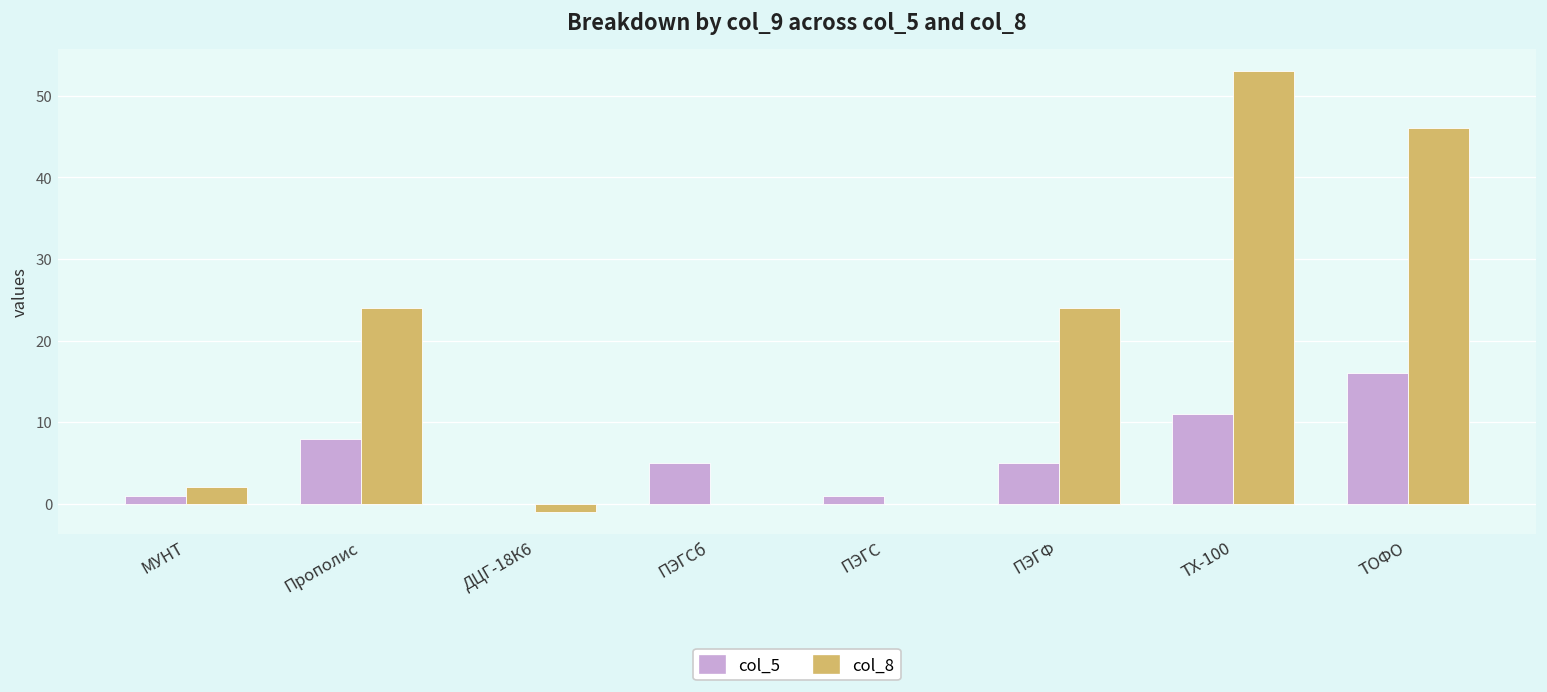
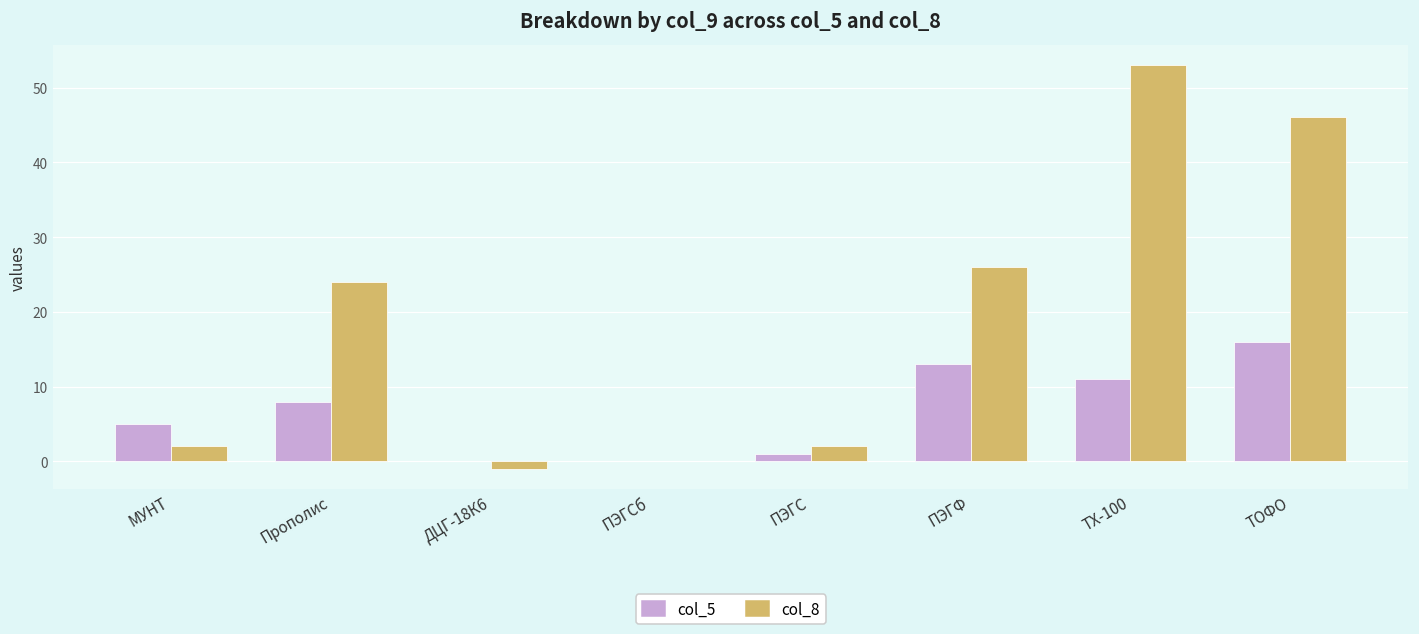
  {
    "col_5": {
-     "МУНТ": 1,
+     "МУНТ": 5,
      "Прополис": 8,
      "ДЦГ-18К6": 0,
-     "ПЭГСб": 5,
+     "ПЭГСб": 0,
      "ПЭГС": 1,
-     "ПЭГФ": 5,
+     "ПЭГФ": 13,
      "ТХ-100": 11,
      "ТОФО": 16
    },
    "col_8": {
      "МУНТ": 2,
      "Прополис": 24,
      "ДЦГ-18К6": -1,
      "ПЭГСб": 0,
-     "ПЭГС": 0,
-     "ПЭГФ": 24,
+     "ПЭГС": 2,
+     "ПЭГФ": 26,
      "ТХ-100": 53,
      "ТОФО": 46
    }
  }
